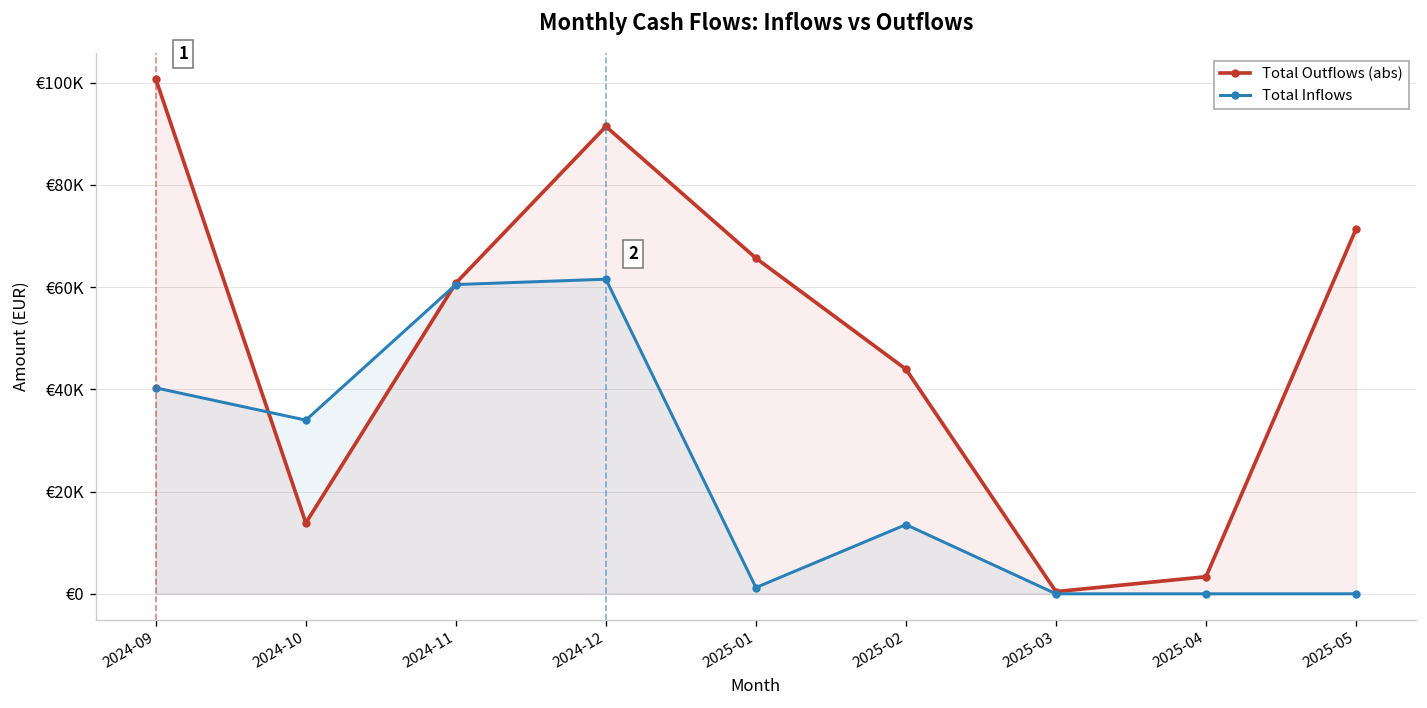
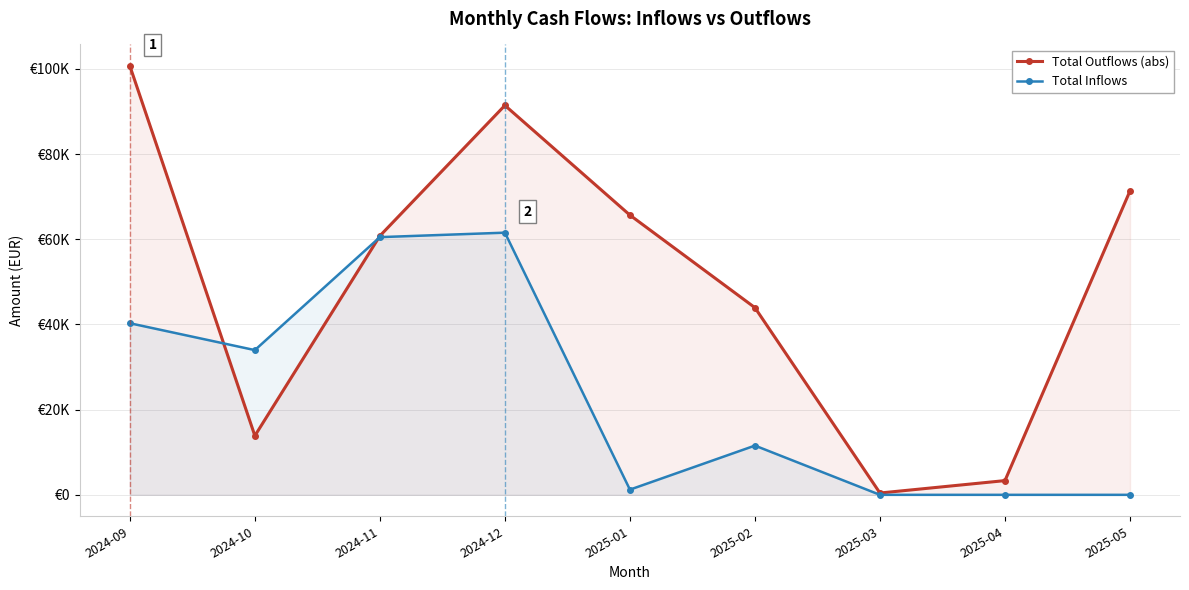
  {
    "Total Outflows (abs)": {
      "2024-10": "€14000",
      "2024-12": "€91000",
      "2025-01": "€66000",
      "2025-02": "€44000",
      "2025-04": "€3000",
      "2025-05": "€71000"
    },
    "Total Inflows": {
      "2024-09": "€40000",
      "2024-10": "€34000",
      "2025-01": "€1000",
-     "2025-02": "€14000",
+     "2025-02": "€12000",
      "2025-04": "€0",
      "2025-05": "€0"
    }
  }
